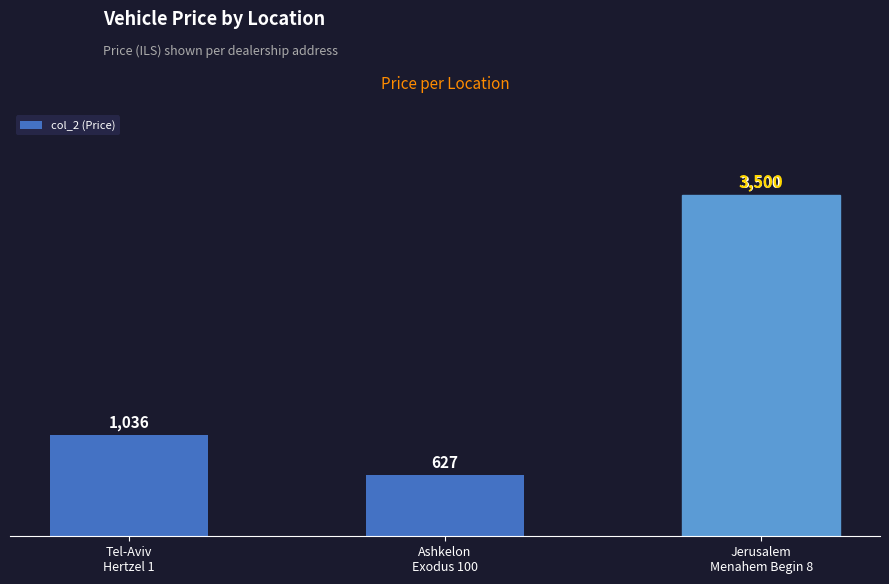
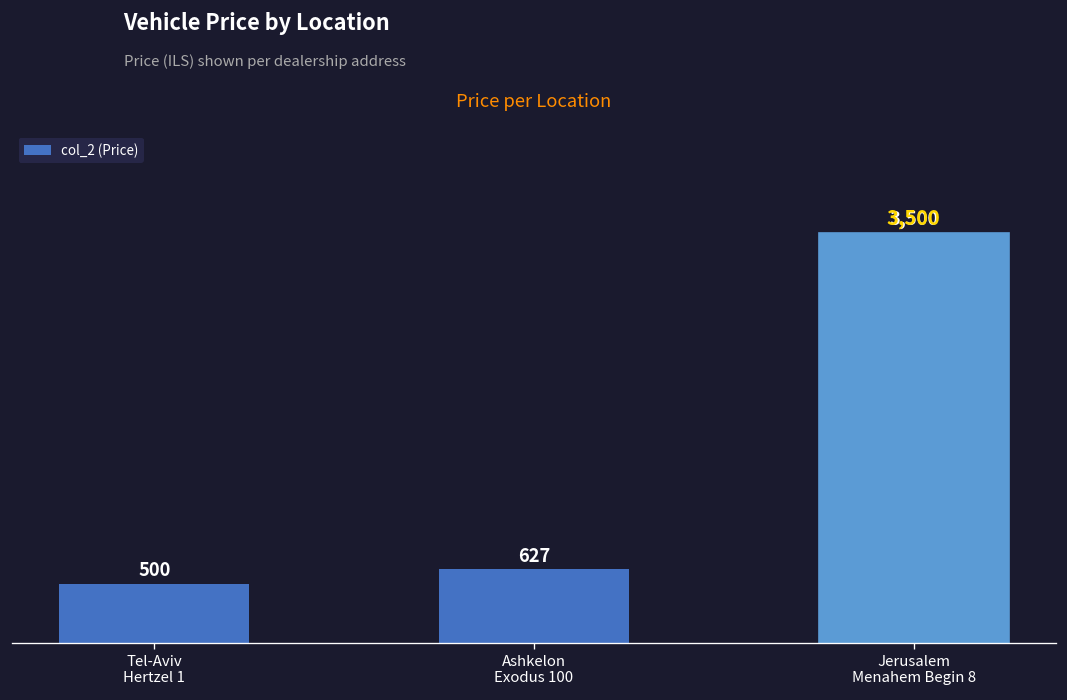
  {
-   "Tel-Aviv Hertzel 1": "1,036",
+   "Tel-Aviv Hertzel 1": "500",
    "Ashkelon Exodus 100": "627"
  }
